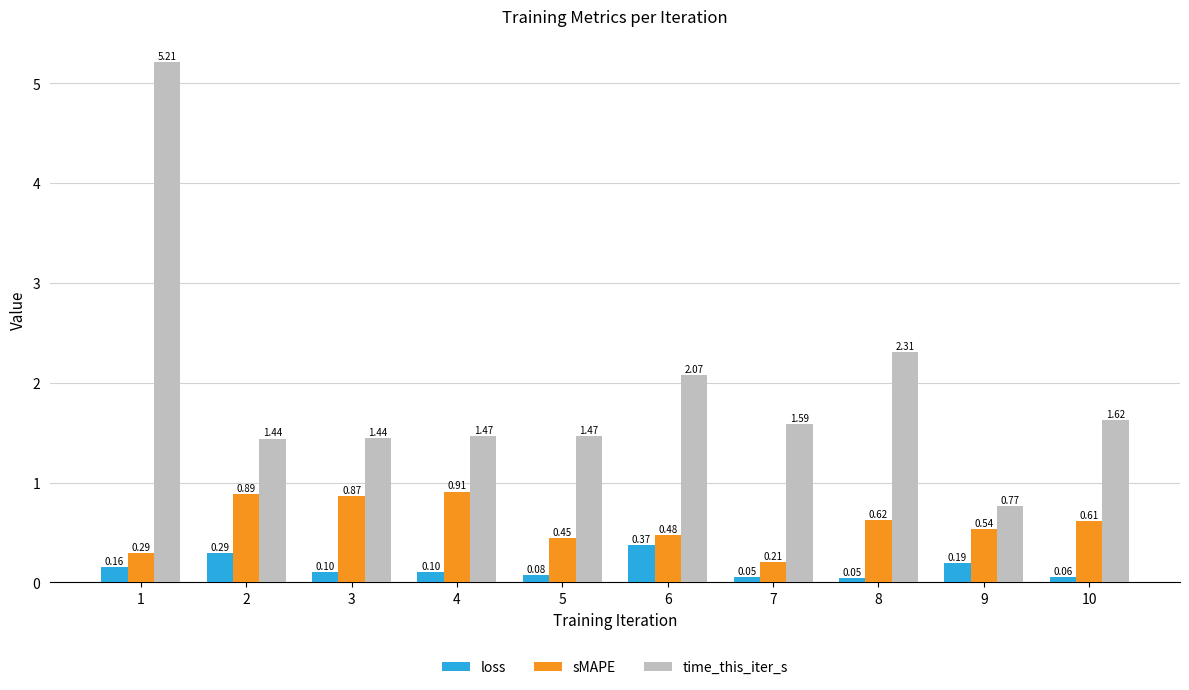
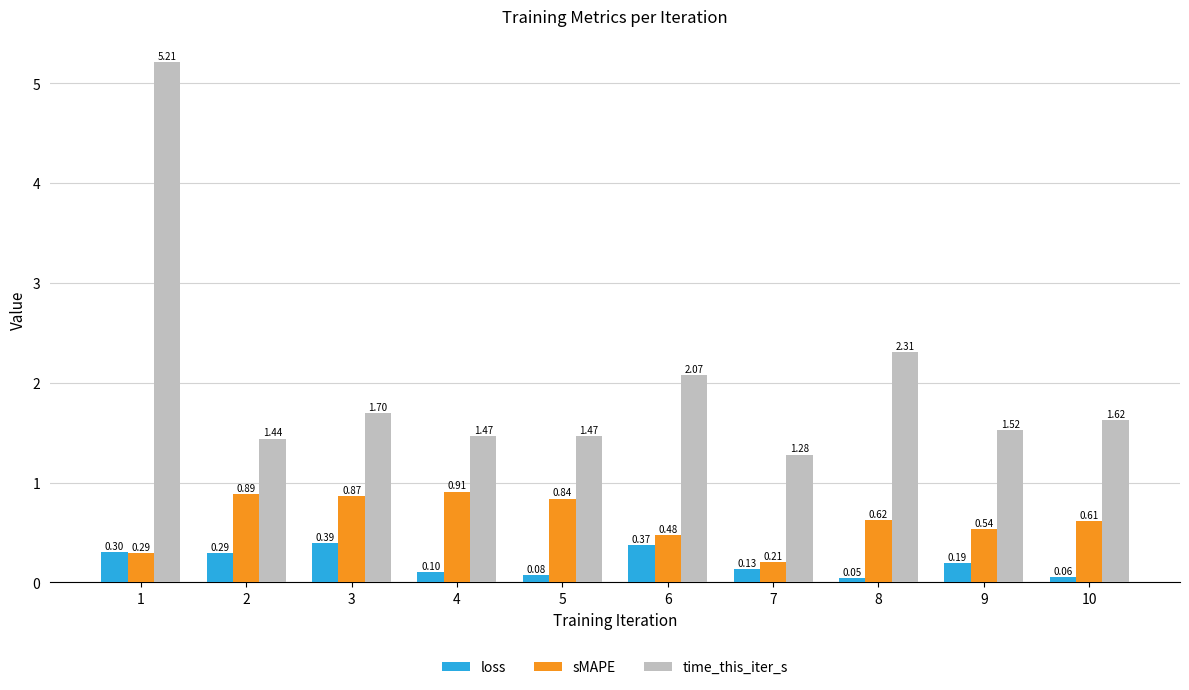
  {
    "loss": {
-     "1": 0.16,
+     "1": 0.30,
      "2": 0.29,
-     "3": 0.10,
+     "3": 0.39,
      "4": 0.10,
      "5": 0.08,
      "6": 0.37,
-     "7": 0.05,
+     "7": 0.13,
      "8": 0.05,
      "9": 0.19,
      "10": 0.06
    },
    "sMAPE": {
      "1": 0.29,
      "2": 0.89,
      "3": 0.87,
      "4": 0.91,
-     "5": 0.45,
+     "5": 0.84,
      "6": 0.48,
      "7": 0.21,
      "8": 0.62,
      "9": 0.54,
      "10": 0.61
    },
    "time_this_iter_s": {
      "1": 5.21,
      "2": 1.44,
-     "3": 1.44,
+     "3": 1.70,
      "4": 1.47,
      "5": 1.47,
      "6": 2.07,
-     "7": 1.59,
+     "7": 1.28,
      "8": 2.31,
-     "9": 0.77,
+     "9": 1.52,
      "10": 1.62
    }
  }
